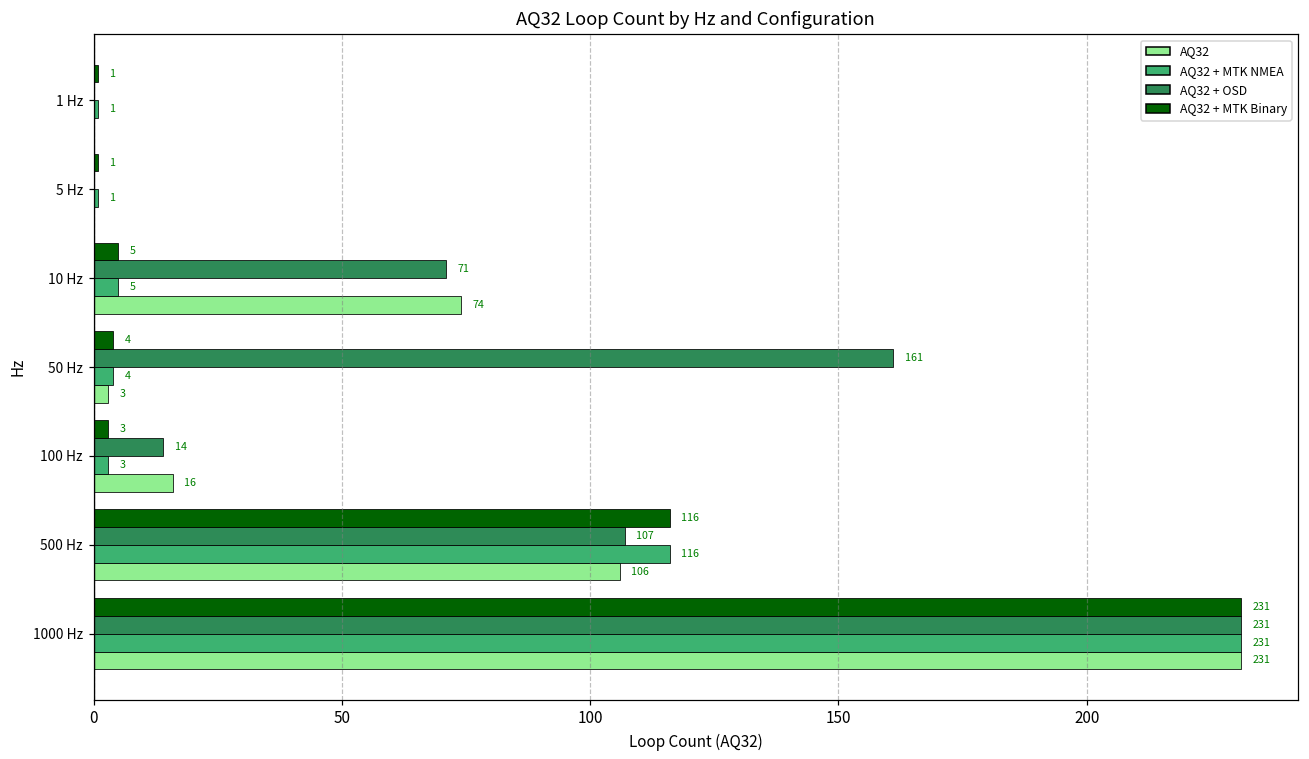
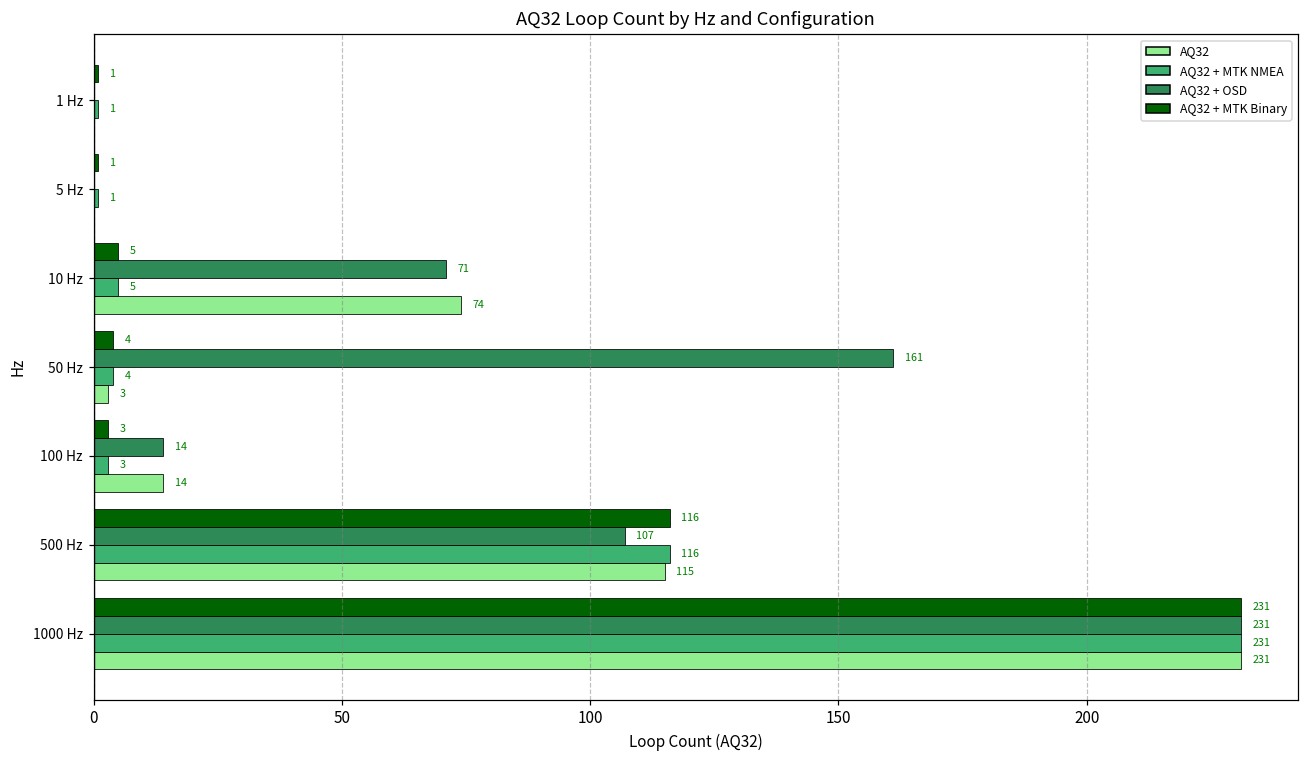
  {
    "AQ32": {
      "10 Hz": 74,
      "50 Hz": 3,
-     "100 Hz": 16,
-     "500 Hz": 106,
+     "100 Hz": 14,
+     "500 Hz": 115,
      "1000 Hz": 231
    },
    "AQ32 + MTK Binary": {
      "1 Hz": 1,
      "5 Hz": 1,
      "10 Hz": 5,
      "50 Hz": 4,
      "100 Hz": 3,
      "500 Hz": 116,
      "1000 Hz": 231
    }
  }
